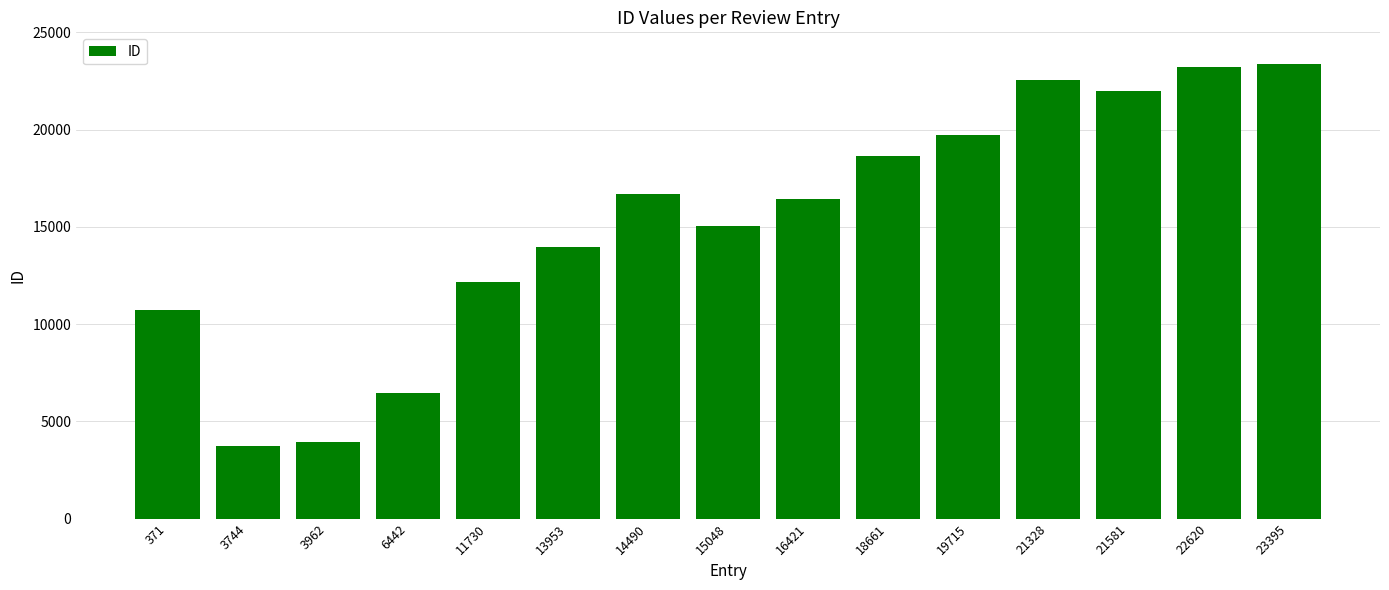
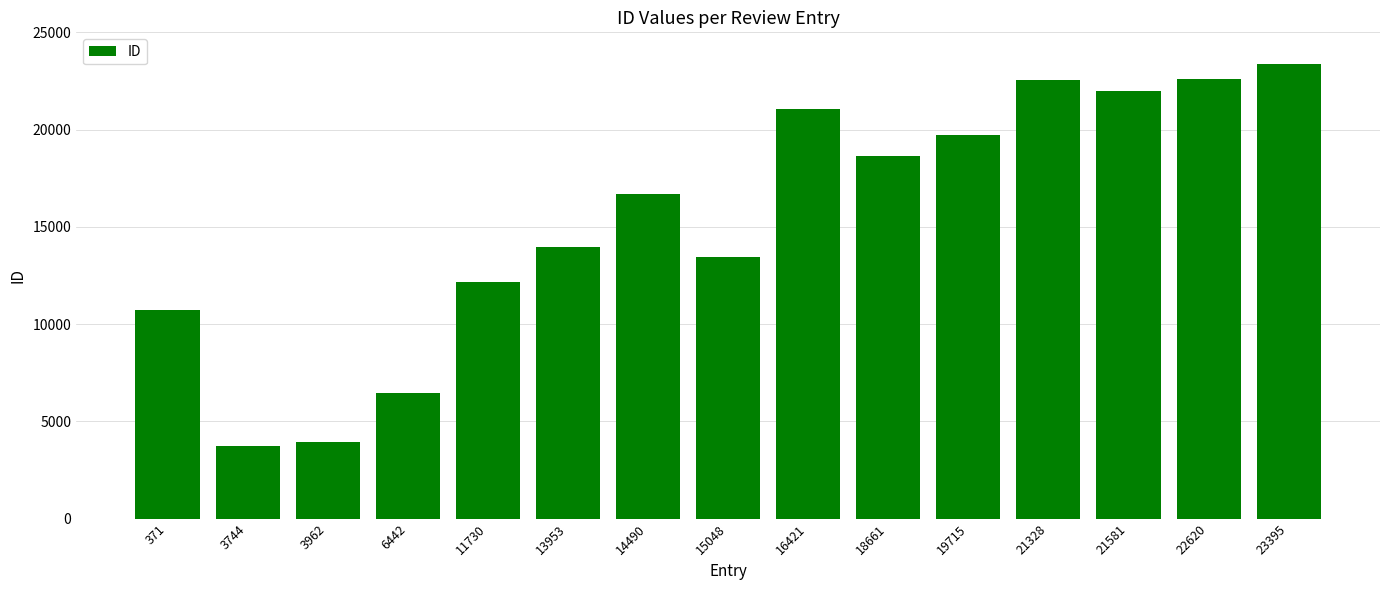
  {
    "371": 10700,
    "3744": 3700,
    "3962": 4000,
    "6442": 6400,
    "11730": 12200,
    "13953": 14000,
    "14490": 16700,
-   "15048": 15000,
-   "16421": 16400,
+   "15048": 13400,
+   "16421": 21100,
    "18661": 18700,
    "19715": 19700,
    "21328": 22600,
    "21581": 22000,
-   "22620": 23200,
+   "22620": 22600,
    "23395": 23400
  }
